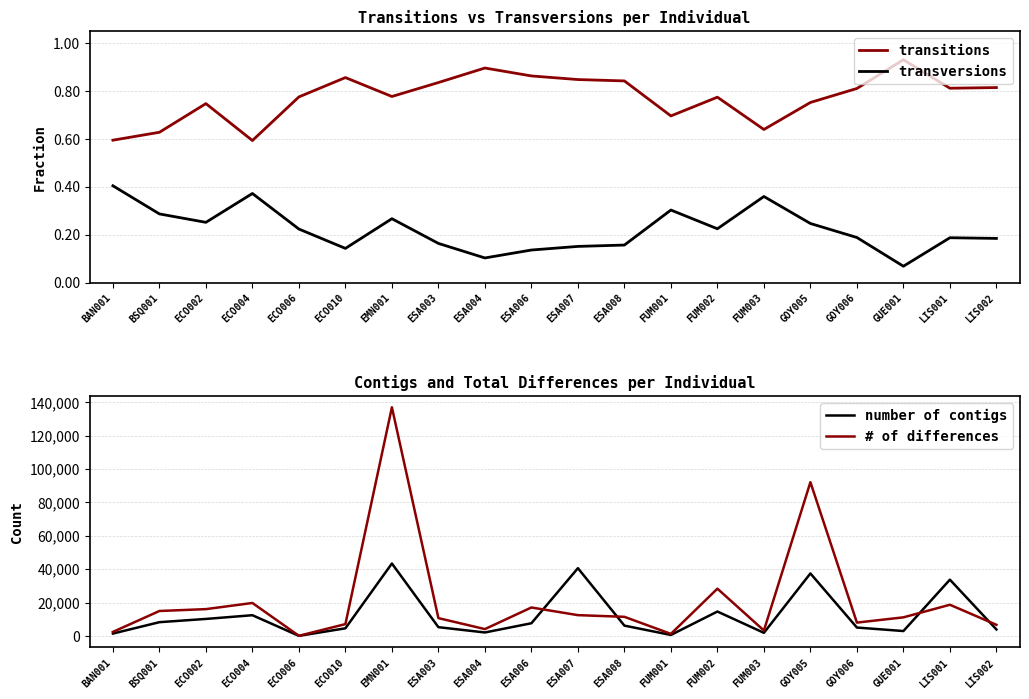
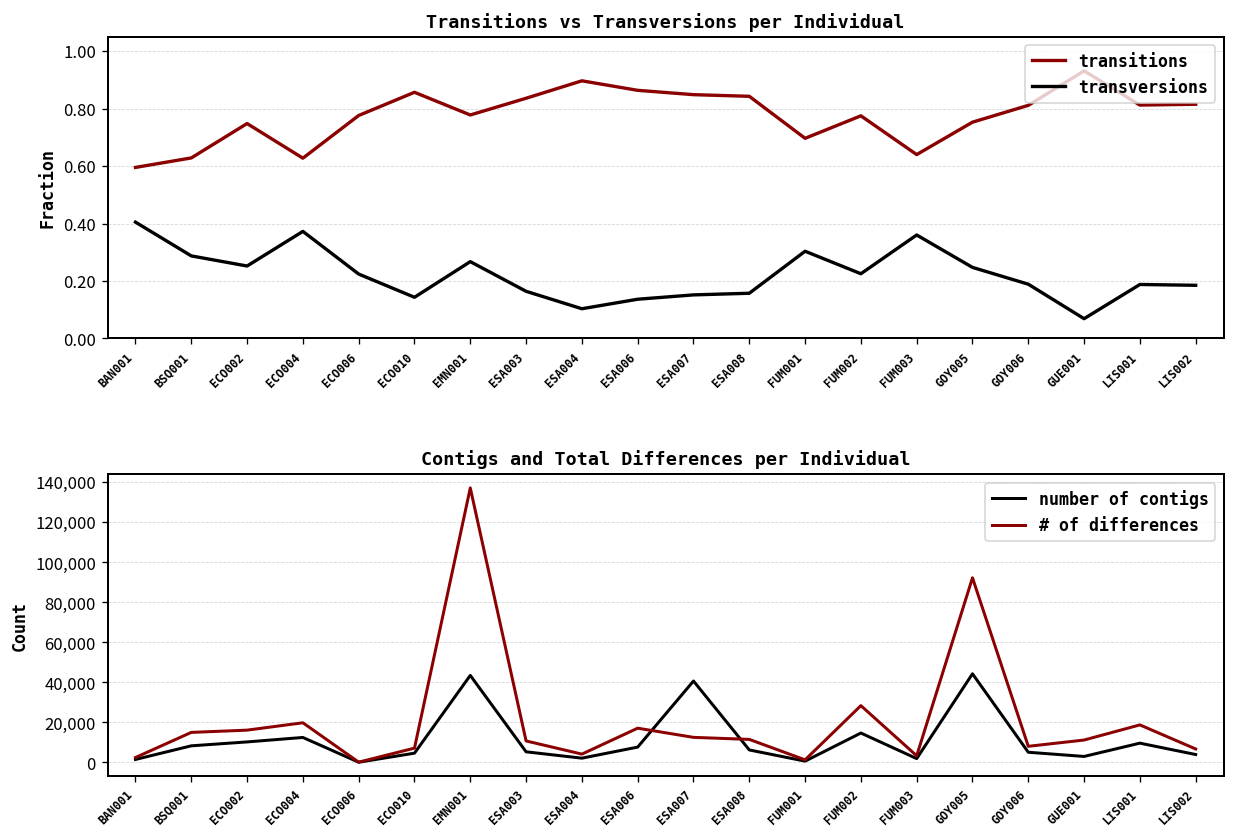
  {
    "Transitions vs Transversions per Individual": {
      "transitions": {
        "BAN001": "0.60",
        "BSQ001": "0.63",
        "ECO002": "0.75",
-       "ECO004": "0.59",
+       "ECO004": "0.63",
        "ECO006": "0.78",
        "ECO010": "0.86",
        "EMN001": "0.78",
        "ESA003": "0.84",
        "ESA004": "0.90",
        "ESA006": "0.86",
        "ESA007": "0.85",
        "ESA008": "0.84",
        "FUM001": "0.70",
        "FUM002": "0.77",
        "FUM003": "0.64",
        "GOY005": "0.75",
        "GOY006": "0.81",
        "LIS001": "0.81",
        "LIS002": "0.82"
      },
      "transversions": {
        "BAN001": "0.40",
        "BSQ001": "0.29",
        "ECO002": "0.25",
        "ECO004": "0.37",
        "ECO006": "0.22",
        "ECO010": "0.14",
        "EMN001": "0.27",
        "ESA003": "0.16",
        "ESA004": "0.10",
        "ESA006": "0.14",
        "ESA007": "0.15",
        "ESA008": "0.16",
        "FUM001": "0.30",
        "FUM002": "0.23",
        "FUM003": "0.36",
        "GOY005": "0.25",
        "GOY006": "0.19",
        "GUE001": "0.07",
        "LIS001": "0.19",
        "LIS002": "0.19"
      }
    },
    "Contigs and Total Differences per Individual": {
      "number of contigs": {
        "BSQ001": "8,000",
        "ECO002": "10,000",
        "ECO004": "12,000",
        "ECO010": "5,000",
        "EMN001": "43,000",
        "ESA003": "5,000",
        "ESA004": "2,000",
        "ESA006": "8,000",
        "ESA007": "41,000",
        "ESA008": "6,000",
        "FUM002": "15,000",
-       "GOY005": "37,000",
+       "GOY005": "44,000",
        "GOY006": "5,000",
        "GUE001": "3,000",
-       "LIS001": "34,000",
+       "LIS001": "10,000",
        "LIS002": "4,000"
      },
      "# of differences": {
        "BSQ001": "15,000",
        "ECO002": "16,000",
        "ECO004": "20,000",
        "ECO010": "7,000",
        "EMN001": "137,000",
        "ESA003": "11,000",
        "ESA004": "4,000",
        "ESA006": "17,000",
        "ESA007": "12,000",
        "ESA008": "11,000",
        "FUM002": "28,000",
        "GOY005": "92,000",
        "GOY006": "8,000",
        "GUE001": "11,000",
        "LIS001": "19,000",
        "LIS002": "7,000"
      }
    }
  }
